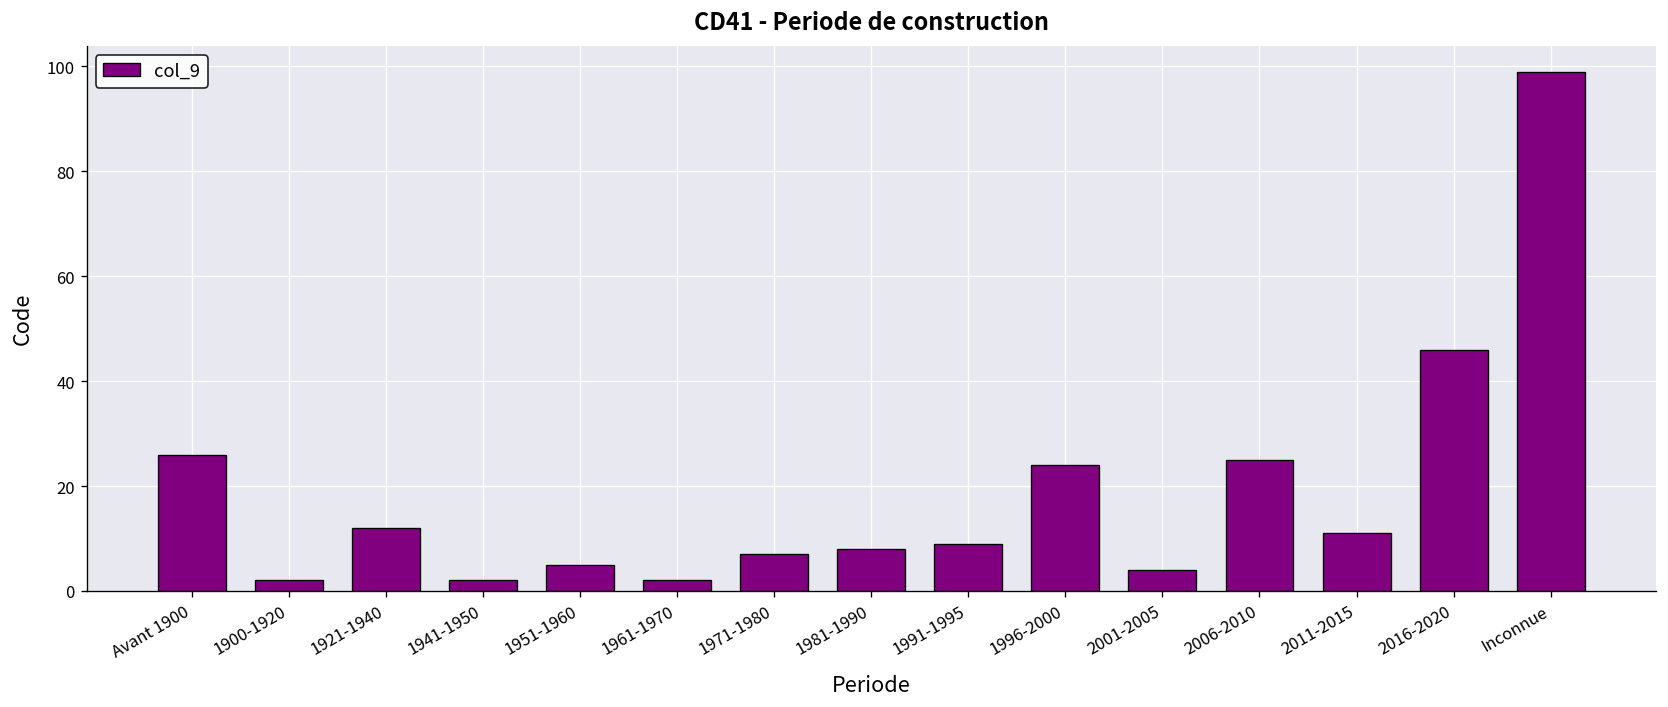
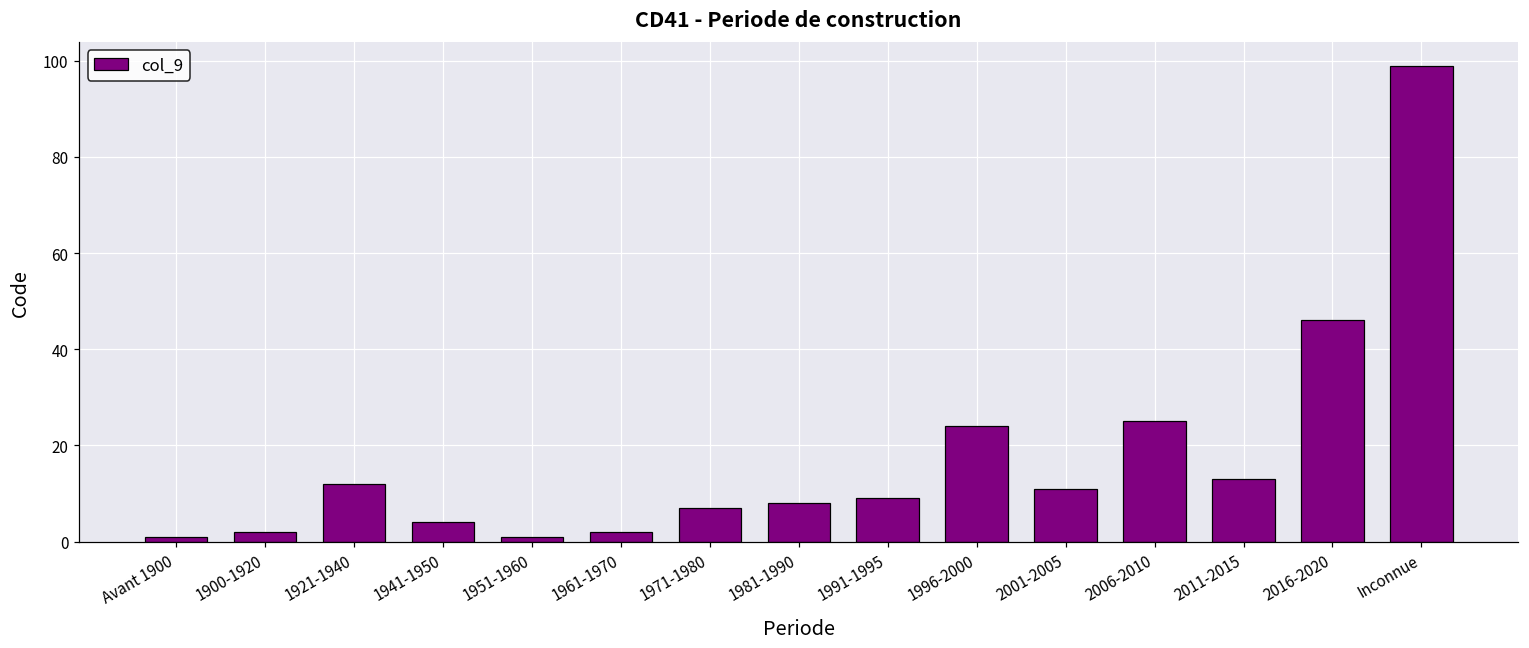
  {
-   "Avant 1900": 26,
+   "Avant 1900": 1,
    "1900-1920": 2,
    "1921-1940": 12,
-   "1941-1950": 2,
-   "1951-1960": 5,
+   "1941-1950": 4,
+   "1951-1960": 1,
    "1961-1970": 2,
    "1971-1980": 7,
    "1981-1990": 8,
    "1991-1995": 9,
    "1996-2000": 24,
-   "2001-2005": 4,
+   "2001-2005": 11,
    "2006-2010": 25,
-   "2011-2015": 11,
+   "2011-2015": 13,
    "2016-2020": 46,
    "Inconnue": 99
  }
